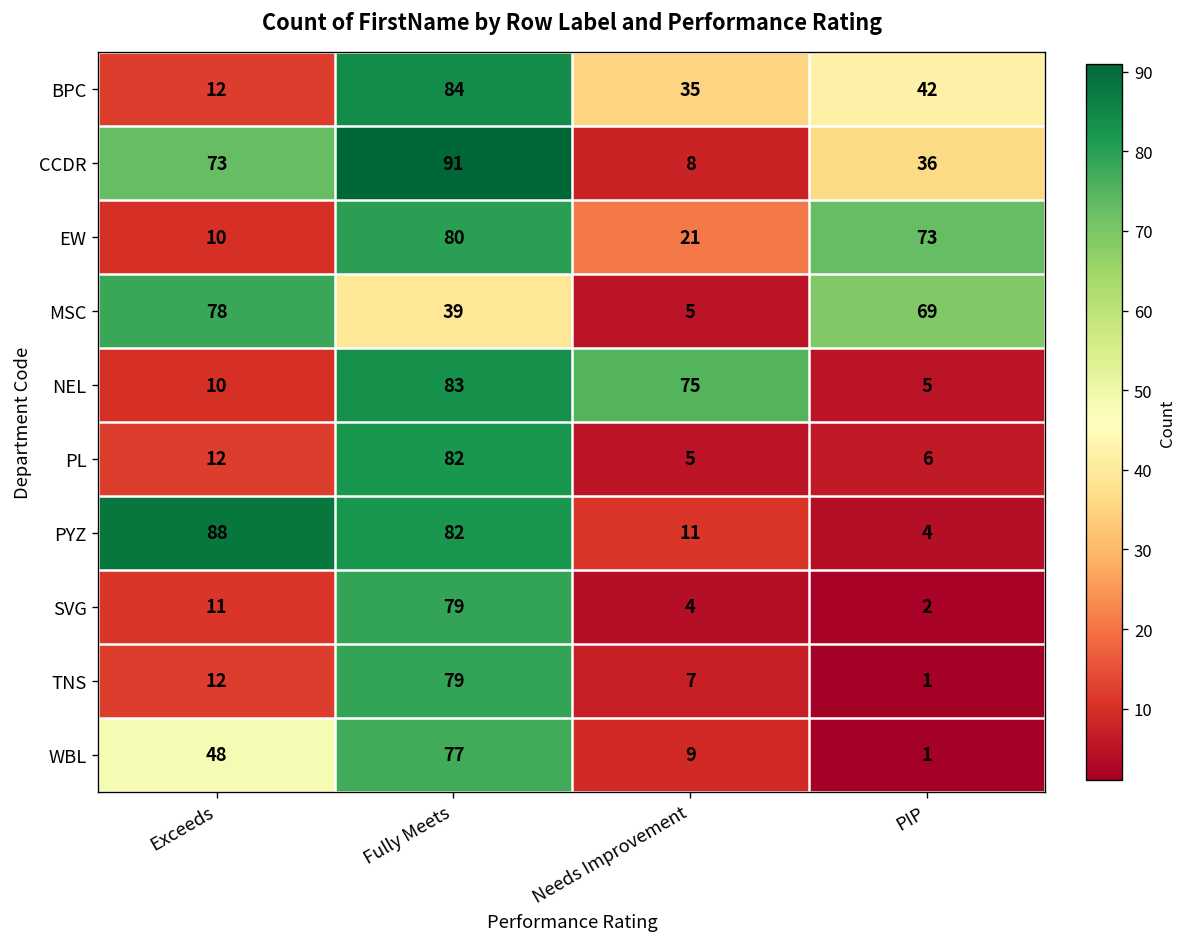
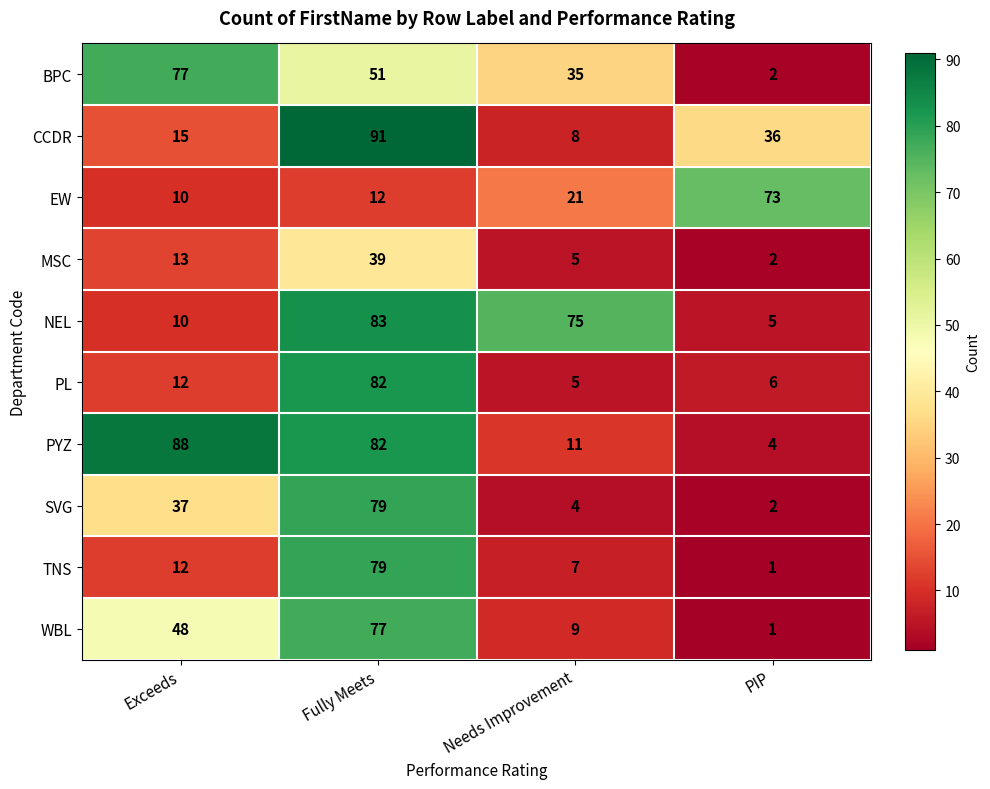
  {
    "BPC": {
-     "Exceeds": 12,
-     "Fully Meets": 84,
+     "Exceeds": 77,
+     "Fully Meets": 51,
      "Needs Improvement": 35,
-     "PIP": 42
+     "PIP": 2
    },
    "CCDR": {
-     "Exceeds": 73,
+     "Exceeds": 15,
      "Fully Meets": 91,
      "Needs Improvement": 8,
      "PIP": 36
    },
    "EW": {
      "Exceeds": 10,
-     "Fully Meets": 80,
+     "Fully Meets": 12,
      "Needs Improvement": 21,
      "PIP": 73
    },
    "MSC": {
-     "Exceeds": 78,
+     "Exceeds": 13,
      "Fully Meets": 39,
      "Needs Improvement": 5,
-     "PIP": 69
+     "PIP": 2
    },
    "NEL": {
      "Exceeds": 10,
      "Fully Meets": 83,
      "Needs Improvement": 75,
      "PIP": 5
    },
    "PL": {
      "Exceeds": 12,
      "Fully Meets": 82,
      "Needs Improvement": 5,
      "PIP": 6
    },
    "PYZ": {
      "Exceeds": 88,
      "Fully Meets": 82,
      "Needs Improvement": 11,
      "PIP": 4
    },
    "SVG": {
-     "Exceeds": 11,
+     "Exceeds": 37,
      "Fully Meets": 79,
      "Needs Improvement": 4,
      "PIP": 2
    },
    "TNS": {
      "Exceeds": 12,
      "Fully Meets": 79,
      "Needs Improvement": 7,
      "PIP": 1
    },
    "WBL": {
      "Exceeds": 48,
      "Fully Meets": 77,
      "Needs Improvement": 9,
      "PIP": 1
    }
  }
